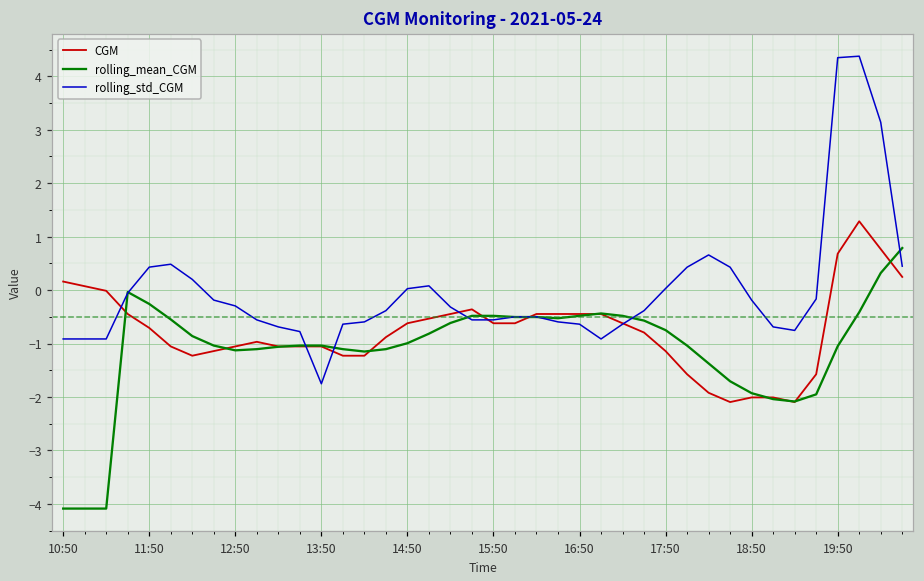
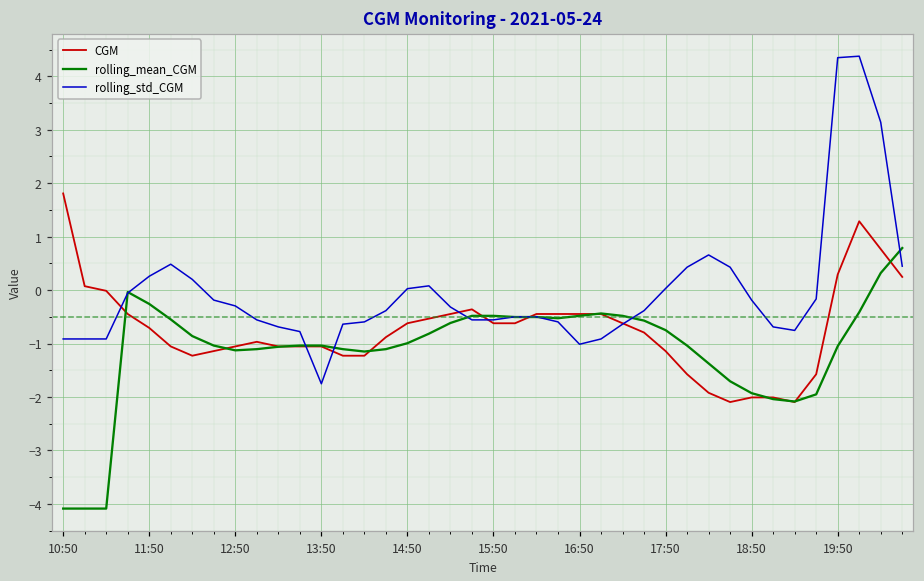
  {
    "CGM": {
-     "10:50": 0.2,
+     "10:50": 1.8,
      "11:50": -0.7,
      "12:50": -1.1,
      "14:50": -0.6,
      "15:50": -0.6,
      "17:50": -1.1,
      "18:50": -2.0,
-     "19:50": 0.7
+     "19:50": 0.3
    },
    "rolling_mean_CGM": {
      "10:50": -4.1,
      "11:50": -0.3,
      "12:50": -1.1,
      "14:50": -1.0,
      "15:50": -0.5,
      "17:50": -0.7,
      "18:50": -1.9,
      "19:50": -1.0
    },
    "rolling_std_CGM": {
      "10:50": -0.9,
-     "11:50": 0.4,
+     "11:50": 0.3,
      "12:50": -0.3,
      "13:50": -1.8,
      "14:50": 0.0,
      "15:50": -0.6,
-     "16:50": -0.6,
+     "16:50": -1.0,
      "17:50": 0.0,
      "18:50": -0.2,
      "19:50": 4.3
    }
  }
